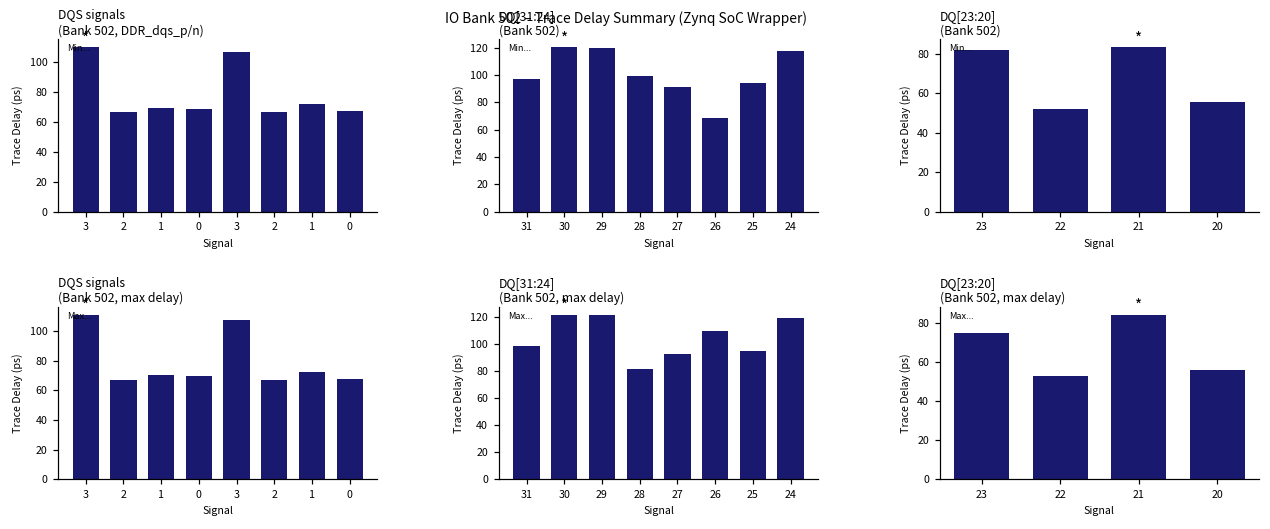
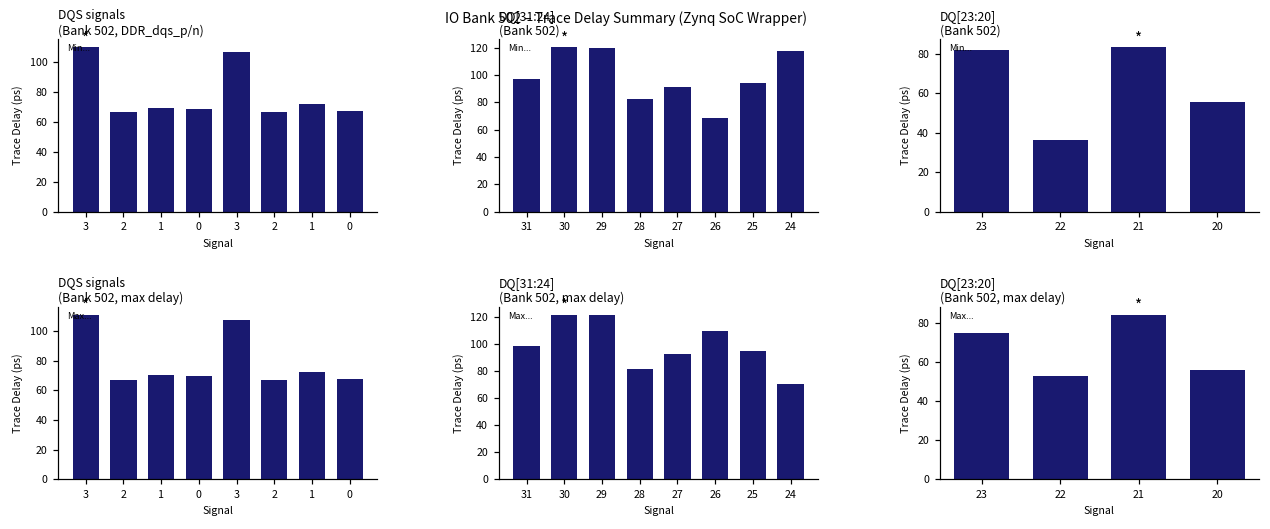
  {
    "DQ[31:24] (Bank 502)": {
      "31": 97,
      "30": 120,
      "29": 120,
-     "28": 99,
+     "28": 82,
      "27": 91,
      "26": 69,
      "25": 94,
      "24": 118
    },
    "DQ[23:20] (Bank 502)": {
      "23": 82,
-     "22": 52,
+     "22": 36,
      "21": 83,
      "20": 55
    },
    "DQ[31:24] (Bank 502, max delay)": {
      "31": 98,
      "30": 121,
      "29": 121,
      "28": 81,
      "27": 92,
      "26": 110,
      "25": 95,
-     "24": 119
+     "24": 70
    },
    "DQ[23:20] (Bank 502, max delay)": {
      "23": 75,
      "22": 52,
      "21": 84,
      "20": 56
    }
  }
